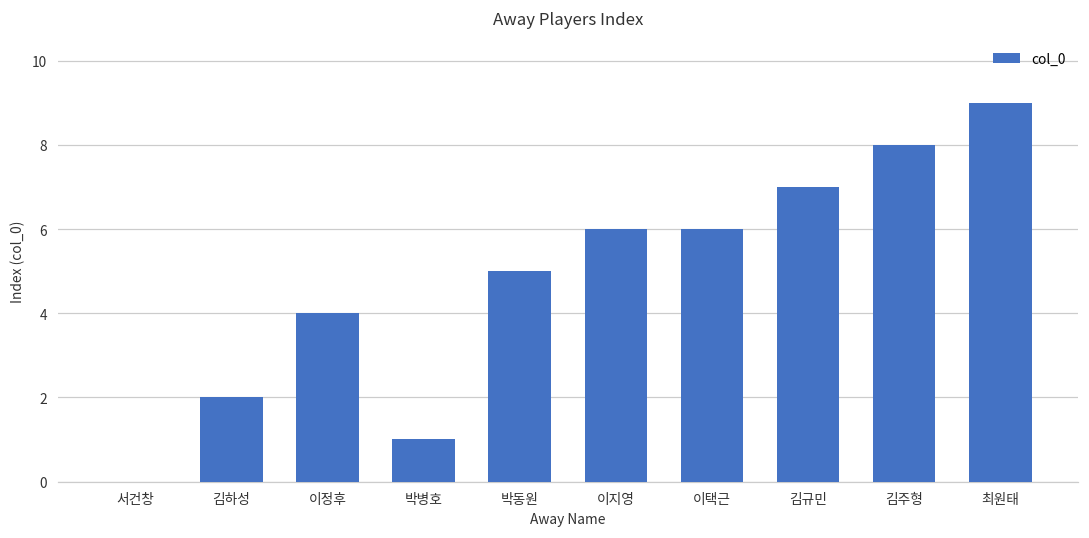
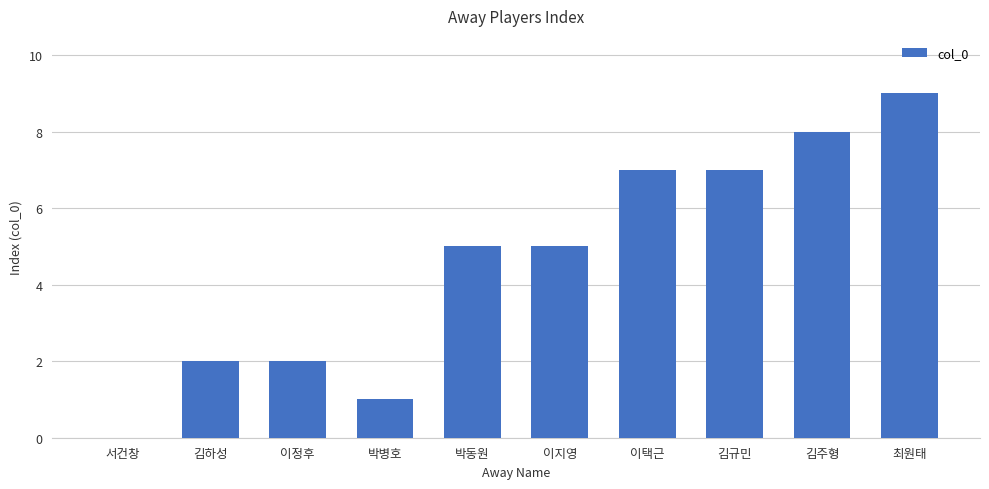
  {
    "서건창": 0,
    "김하성": 2,
-   "이정후": 4,
+   "이정후": 2,
    "박병호": 1,
    "박동원": 5,
-   "이지영": 6,
-   "이택근": 6,
+   "이지영": 5,
+   "이택근": 7,
    "김규민": 7,
    "김주형": 8,
    "최원태": 9
  }
